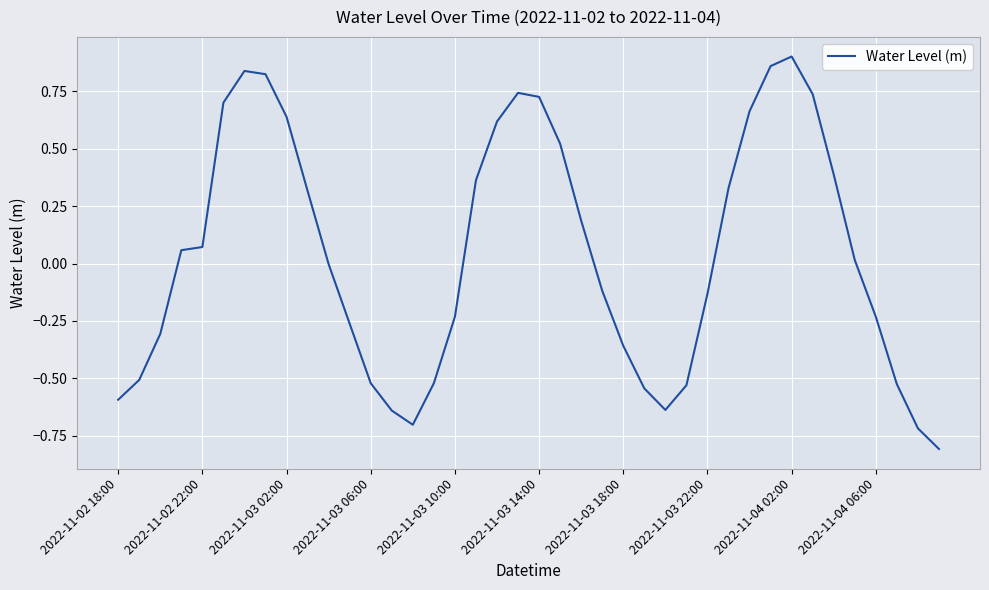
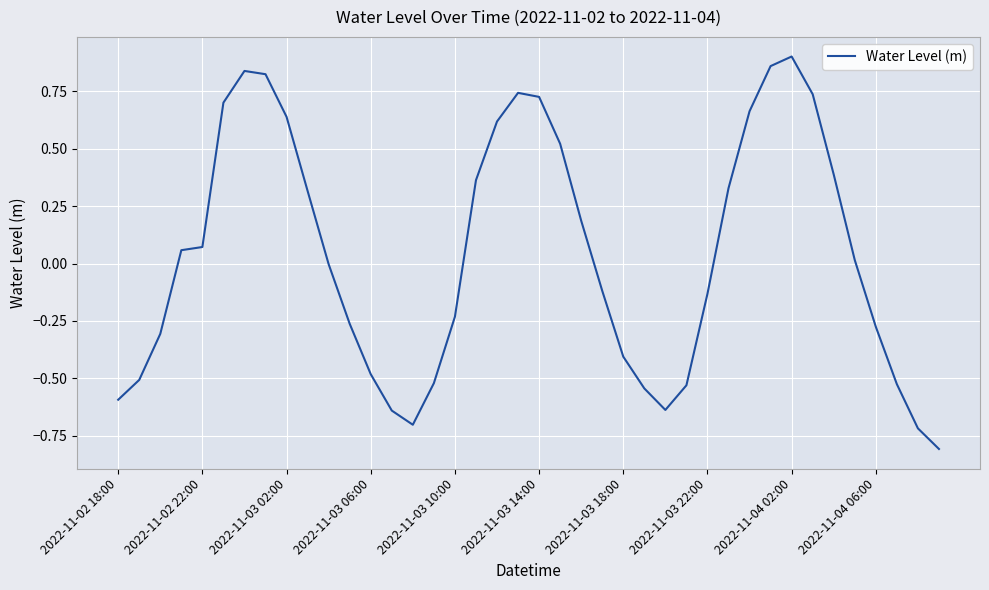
  {
    "2022-11-02 18:00": -0.59,
    "2022-11-02 22:00": 0.07,
    "2022-11-03 02:00": 0.64,
-   "2022-11-03 06:00": -0.52,
+   "2022-11-03 06:00": -0.48,
    "2022-11-03 10:00": -0.23,
    "2022-11-03 14:00": 0.73,
-   "2022-11-03 18:00": -0.36,
+   "2022-11-03 18:00": -0.41,
    "2022-11-03 22:00": -0.13,
    "2022-11-04 02:00": 0.90,
-   "2022-11-04 06:00": -0.23
+   "2022-11-04 06:00": -0.28
  }
